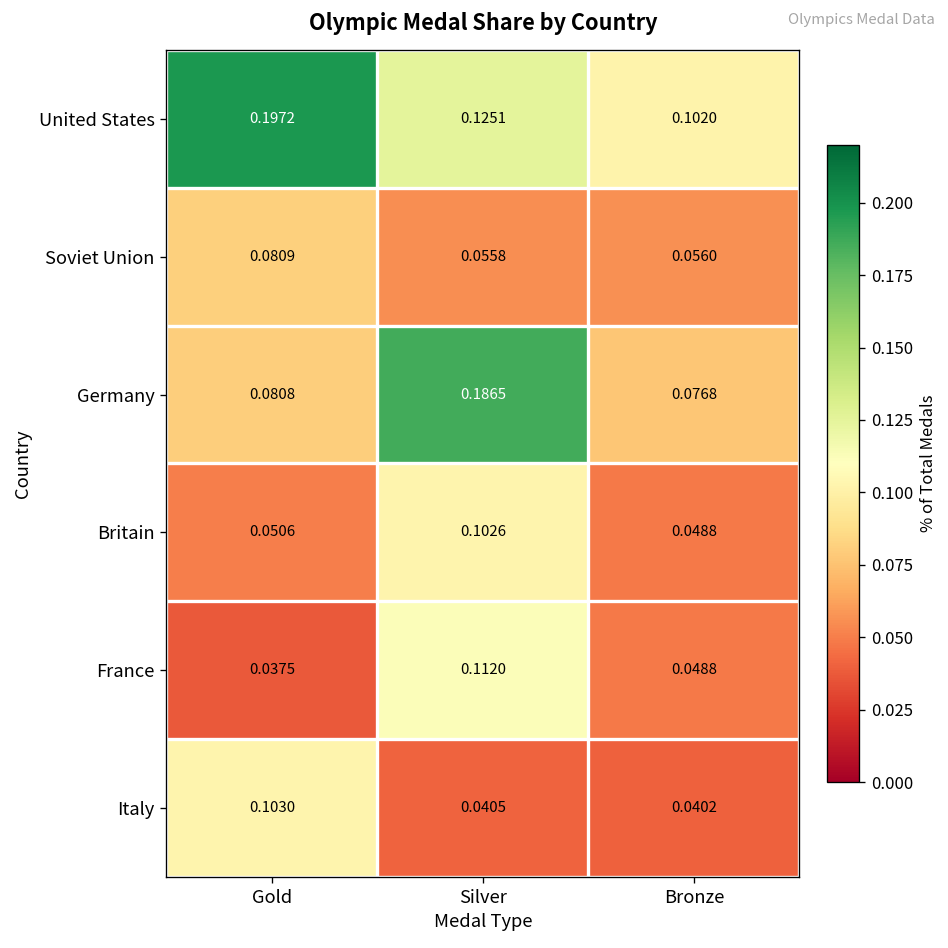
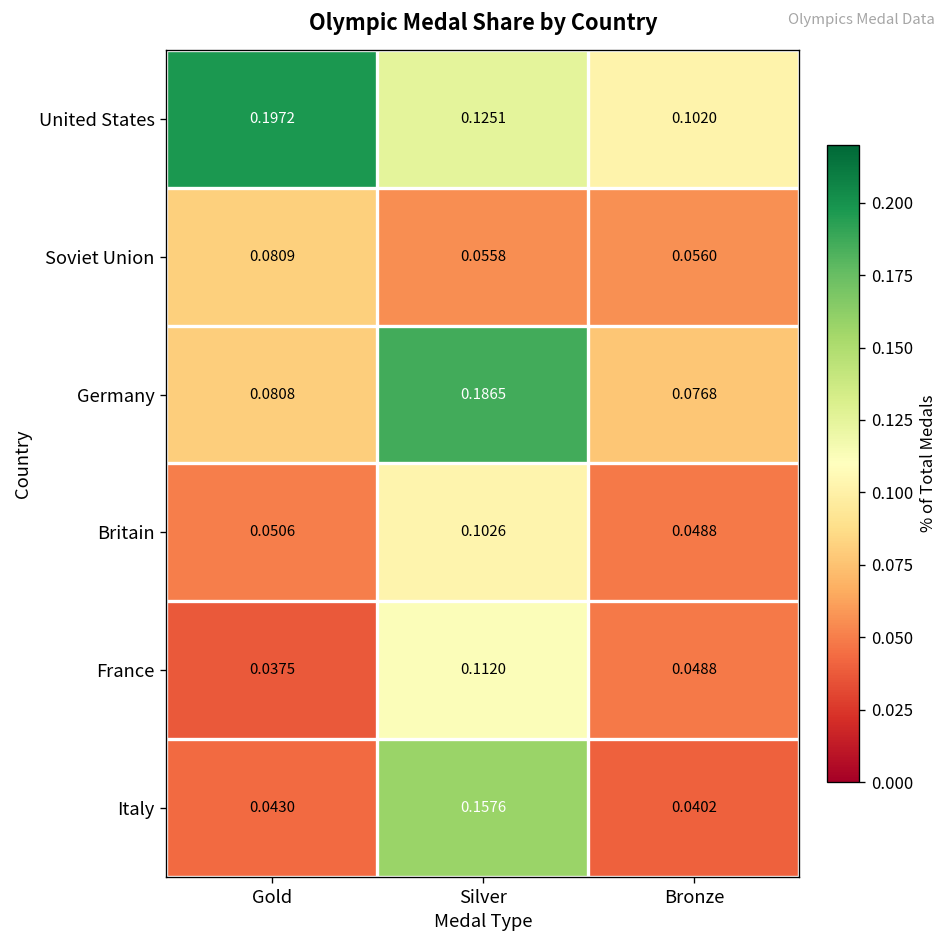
  {
    "United States": {
      "Gold": 0.1972,
      "Silver": 0.1251,
      "Bronze": 0.1020
    },
    "Soviet Union": {
      "Gold": 0.0809,
      "Silver": 0.0558,
      "Bronze": 0.0560
    },
    "Germany": {
      "Gold": 0.0808,
      "Silver": 0.1865,
      "Bronze": 0.0768
    },
    "Britain": {
      "Gold": 0.0506,
      "Silver": 0.1026,
      "Bronze": 0.0488
    },
    "France": {
      "Gold": 0.0375,
      "Silver": 0.1120,
      "Bronze": 0.0488
    },
    "Italy": {
-     "Gold": 0.1030,
-     "Silver": 0.0405,
+     "Gold": 0.0430,
+     "Silver": 0.1576,
      "Bronze": 0.0402
    }
  }
